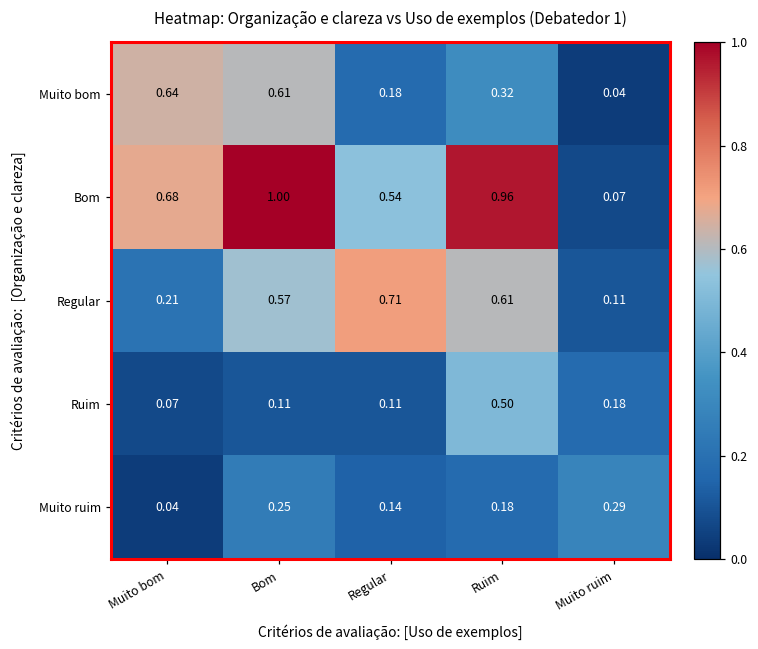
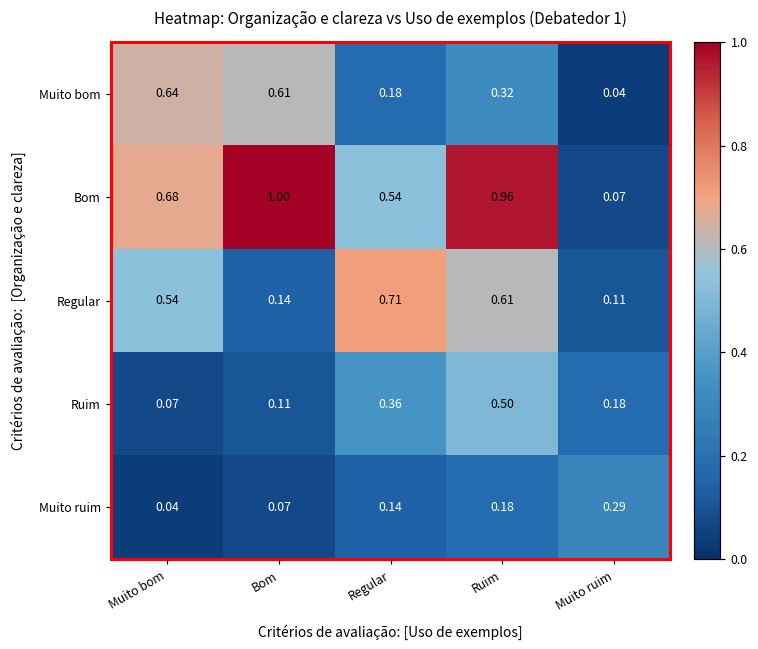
  {
    "Muito bom": {
      "Muito bom": 0.64,
      "Bom": 0.61,
      "Regular": 0.18,
      "Ruim": 0.32,
      "Muito ruim": 0.04
    },
    "Bom": {
      "Muito bom": 0.68,
      "Bom": 1.00,
      "Regular": 0.54,
      "Ruim": 0.96,
      "Muito ruim": 0.07
    },
    "Regular": {
-     "Muito bom": 0.21,
-     "Bom": 0.57,
+     "Muito bom": 0.54,
+     "Bom": 0.14,
      "Regular": 0.71,
      "Ruim": 0.61,
      "Muito ruim": 0.11
    },
    "Ruim": {
      "Muito bom": 0.07,
      "Bom": 0.11,
-     "Regular": 0.11,
+     "Regular": 0.36,
      "Ruim": 0.50,
      "Muito ruim": 0.18
    },
    "Muito ruim": {
      "Muito bom": 0.04,
-     "Bom": 0.25,
+     "Bom": 0.07,
      "Regular": 0.14,
      "Ruim": 0.18,
      "Muito ruim": 0.29
    }
  }
